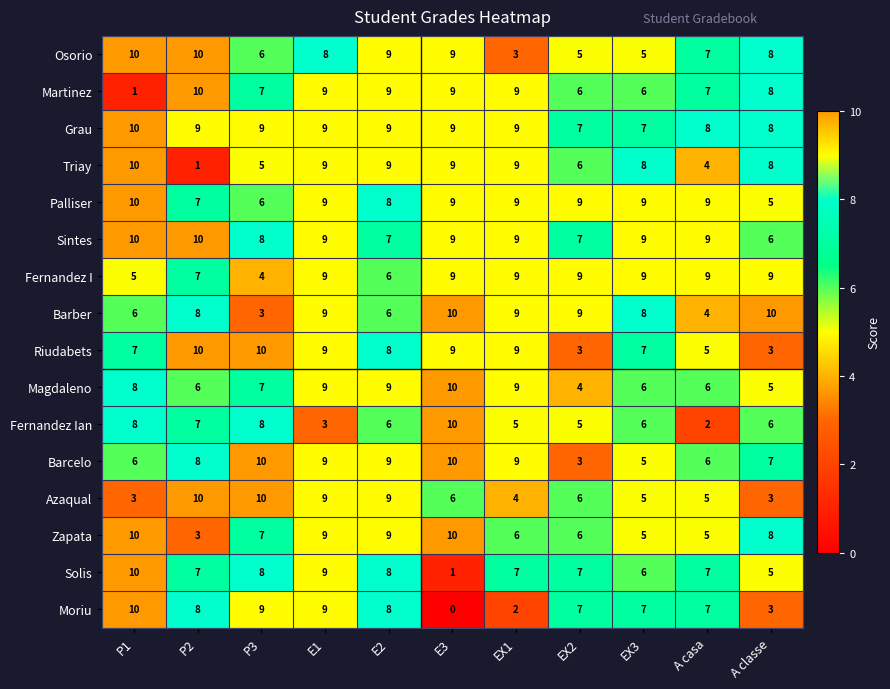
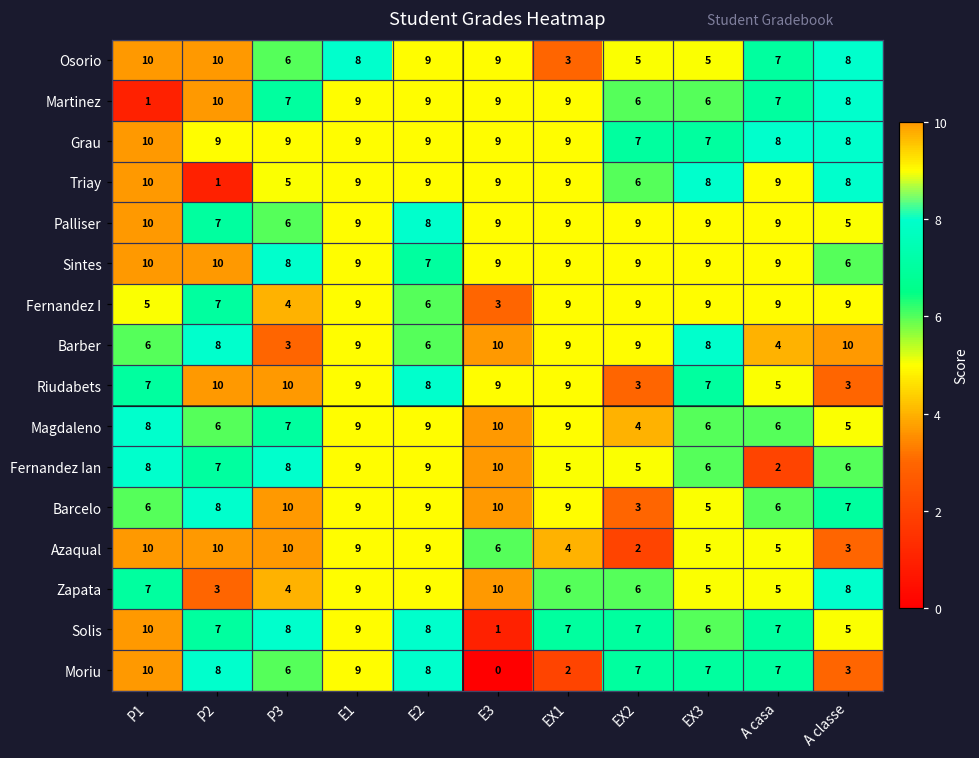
  {
    "Osorio": {
      "P1": 10,
      "P2": 10,
      "P3": 6,
      "E1": 8,
      "E2": 9,
      "E3": 9,
      "EX1": 3,
      "EX2": 5,
      "EX3": 5,
      "A casa": 7,
      "A classe": 8
    },
    "Martinez": {
      "P1": 1,
      "P2": 10,
      "P3": 7,
      "E1": 9,
      "E2": 9,
      "E3": 9,
      "EX1": 9,
      "EX2": 6,
      "EX3": 6,
      "A casa": 7,
      "A classe": 8
    },
    "Grau": {
      "P1": 10,
      "P2": 9,
      "P3": 9,
      "E1": 9,
      "E2": 9,
      "E3": 9,
      "EX1": 9,
      "EX2": 7,
      "EX3": 7,
      "A casa": 8,
      "A classe": 8
    },
    "Triay": {
      "P1": 10,
      "P2": 1,
      "P3": 5,
      "E1": 9,
      "E2": 9,
      "E3": 9,
      "EX1": 9,
      "EX2": 6,
      "EX3": 8,
-     "A casa": 4,
+     "A casa": 9,
      "A classe": 8
    },
    "Palliser": {
      "P1": 10,
      "P2": 7,
      "P3": 6,
      "E1": 9,
      "E2": 8,
      "E3": 9,
      "EX1": 9,
      "EX2": 9,
      "EX3": 9,
      "A casa": 9,
      "A classe": 5
    },
    "Sintes": {
      "P1": 10,
      "P2": 10,
      "P3": 8,
      "E1": 9,
      "E2": 7,
      "E3": 9,
      "EX1": 9,
-     "EX2": 7,
+     "EX2": 9,
      "EX3": 9,
      "A casa": 9,
      "A classe": 6
    },
    "Fernandez I": {
      "P1": 5,
      "P2": 7,
      "P3": 4,
      "E1": 9,
      "E2": 6,
-     "E3": 9,
+     "E3": 3,
      "EX1": 9,
      "EX2": 9,
      "EX3": 9,
      "A casa": 9,
      "A classe": 9
    },
    "Barber": {
      "P1": 6,
      "P2": 8,
      "P3": 3,
      "E1": 9,
      "E2": 6,
      "E3": 10,
      "EX1": 9,
      "EX2": 9,
      "EX3": 8,
      "A casa": 4,
      "A classe": 10
    },
    "Riudabets": {
      "P1": 7,
      "P2": 10,
      "P3": 10,
      "E1": 9,
      "E2": 8,
      "E3": 9,
      "EX1": 9,
      "EX2": 3,
      "EX3": 7,
      "A casa": 5,
      "A classe": 3
    },
    "Magdaleno": {
      "P1": 8,
      "P2": 6,
      "P3": 7,
      "E1": 9,
      "E2": 9,
      "E3": 10,
      "EX1": 9,
      "EX2": 4,
      "EX3": 6,
      "A casa": 6,
      "A classe": 5
    },
    "Fernandez Ian": {
      "P1": 8,
      "P2": 7,
      "P3": 8,
-     "E1": 3,
-     "E2": 6,
+     "E1": 9,
+     "E2": 9,
      "E3": 10,
      "EX1": 5,
      "EX2": 5,
      "EX3": 6,
      "A casa": 2,
      "A classe": 6
    },
    "Barcelo": {
      "P1": 6,
      "P2": 8,
      "P3": 10,
      "E1": 9,
      "E2": 9,
      "E3": 10,
      "EX1": 9,
      "EX2": 3,
      "EX3": 5,
      "A casa": 6,
      "A classe": 7
    },
    "Azaqual": {
-     "P1": 3,
+     "P1": 10,
      "P2": 10,
      "P3": 10,
      "E1": 9,
      "E2": 9,
      "E3": 6,
      "EX1": 4,
-     "EX2": 6,
+     "EX2": 2,
      "EX3": 5,
      "A casa": 5,
      "A classe": 3
    },
    "Zapata": {
-     "P1": 10,
+     "P1": 7,
      "P2": 3,
-     "P3": 7,
+     "P3": 4,
      "E1": 9,
      "E2": 9,
      "E3": 10,
      "EX1": 6,
      "EX2": 6,
      "EX3": 5,
      "A casa": 5,
      "A classe": 8
    },
    "Solis": {
      "P1": 10,
      "P2": 7,
      "P3": 8,
      "E1": 9,
      "E2": 8,
      "E3": 1,
      "EX1": 7,
      "EX2": 7,
      "EX3": 6,
      "A casa": 7,
      "A classe": 5
    },
    "Moriu": {
      "P1": 10,
      "P2": 8,
-     "P3": 9,
+     "P3": 6,
      "E1": 9,
      "E2": 8,
      "E3": 0,
      "EX1": 2,
      "EX2": 7,
      "EX3": 7,
      "A casa": 7,
      "A classe": 3
    }
  }
